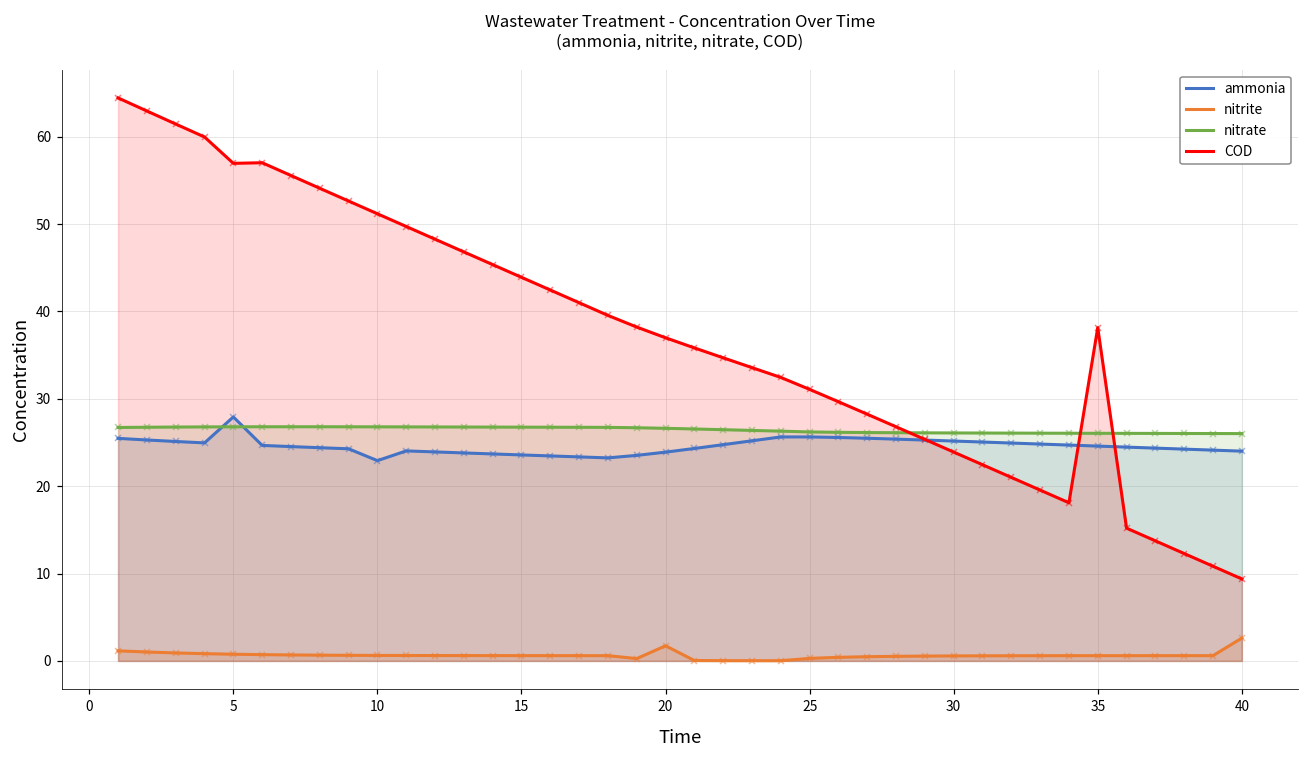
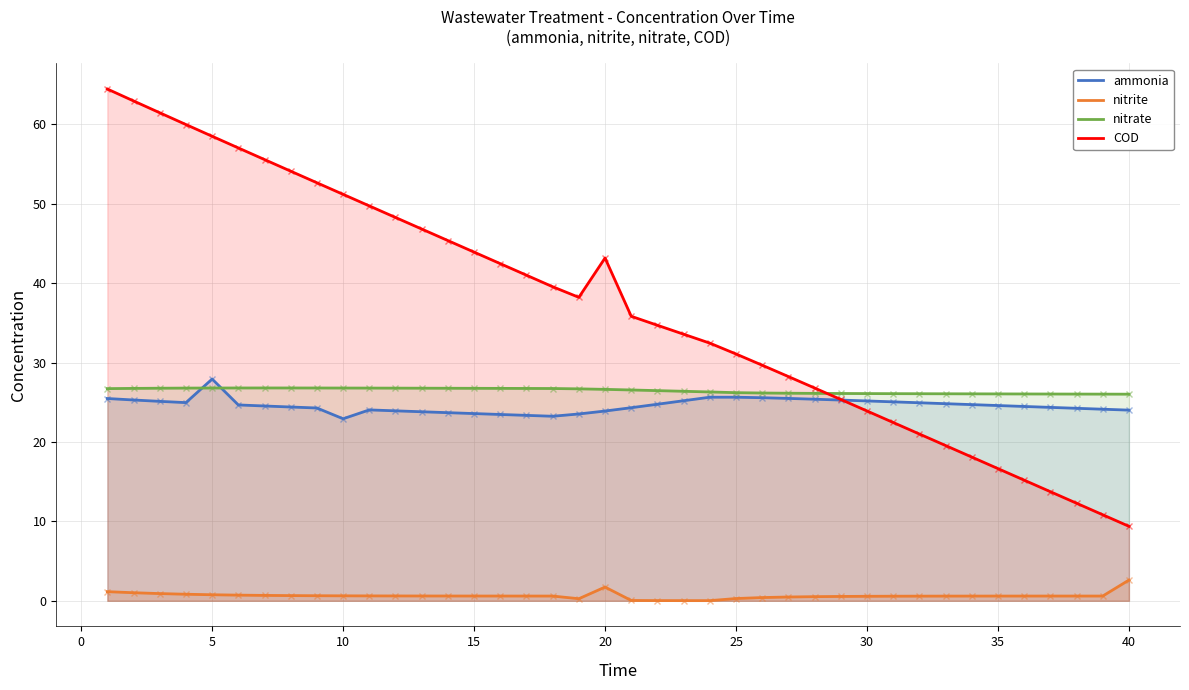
  {
    "ammonia": {
      "5": 28,
      "10": 23,
      "15": 24,
      "20": 24,
      "25": 26,
      "30": 25,
      "35": 25,
      "40": 24
    },
    "nitrite": {
      "5": 1,
      "10": 1,
      "15": 1,
      "20": 2,
      "25": 0,
      "30": 1,
      "35": 1,
      "40": 3
    },
    "nitrate": {
      "5": 27,
      "10": 27,
      "15": 27,
      "20": 27,
      "25": 26,
      "30": 26,
      "35": 26,
      "40": 26
    },
    "COD": {
-     "5": 57,
+     "5": 58,
      "10": 51,
      "15": 44,
-     "20": 37,
+     "20": 43,
      "25": 31,
      "30": 24,
-     "35": 38,
+     "35": 17,
      "40": 9
    }
  }
